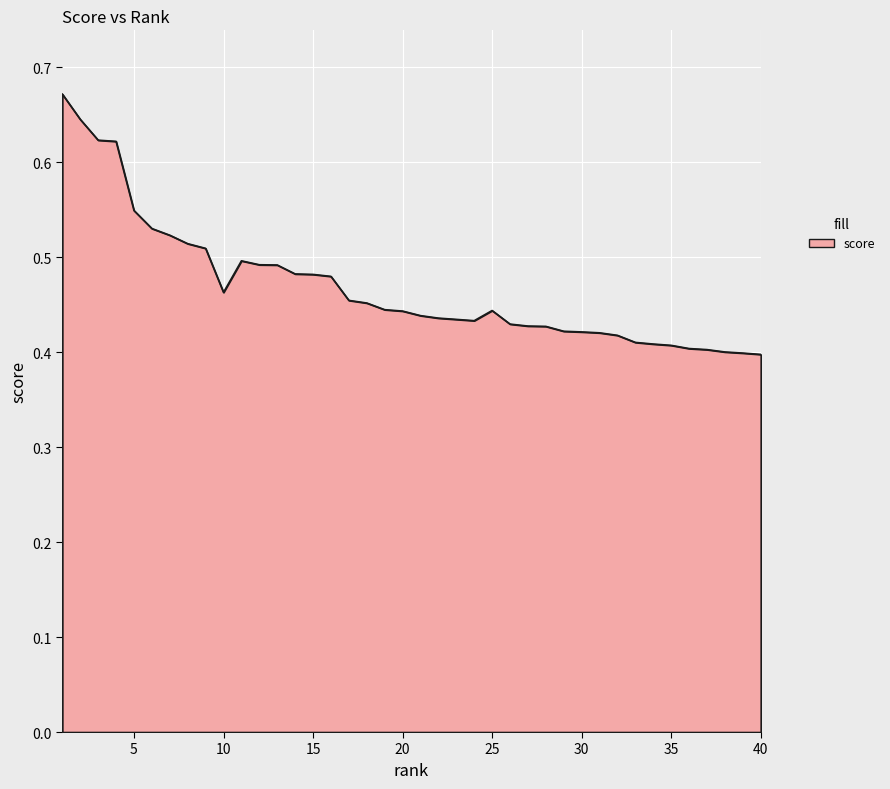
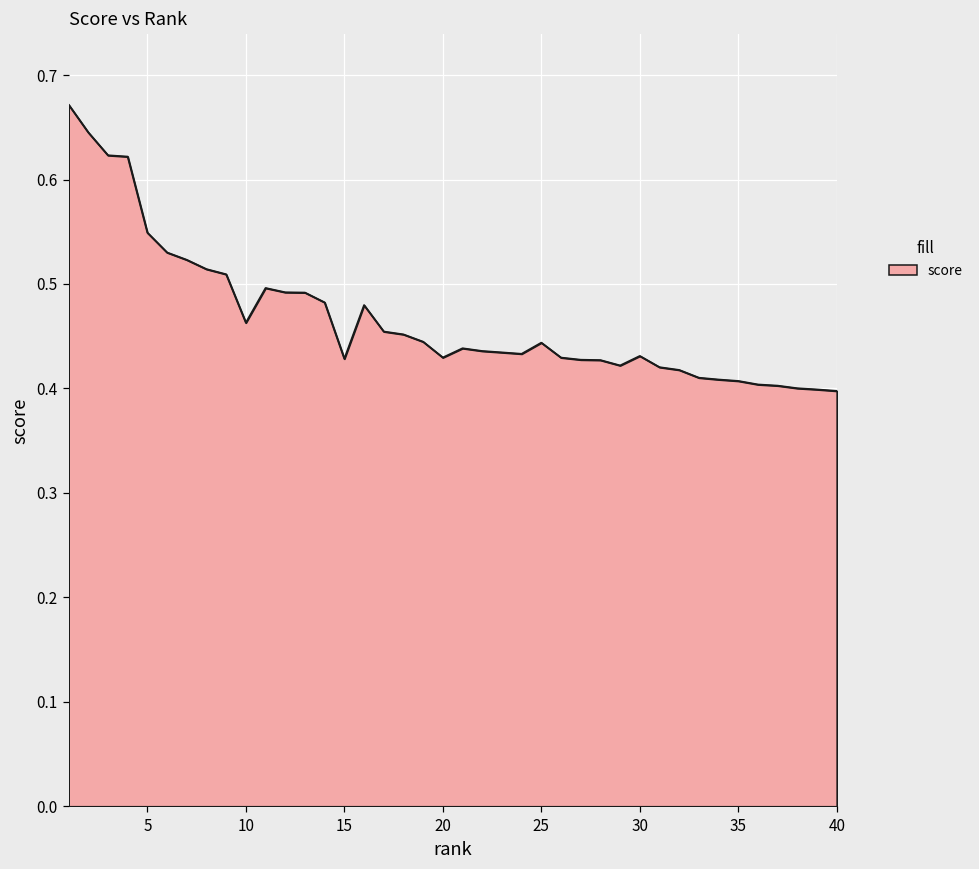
  {
    "5": 0.55,
    "10": 0.46,
-   "15": 0.48,
-   "20": 0.44,
+   "15": 0.43,
+   "20": 0.43,
    "25": 0.44,
-   "30": 0.42,
+   "30": 0.43,
    "35": 0.41,
    "40": 0.40
  }
